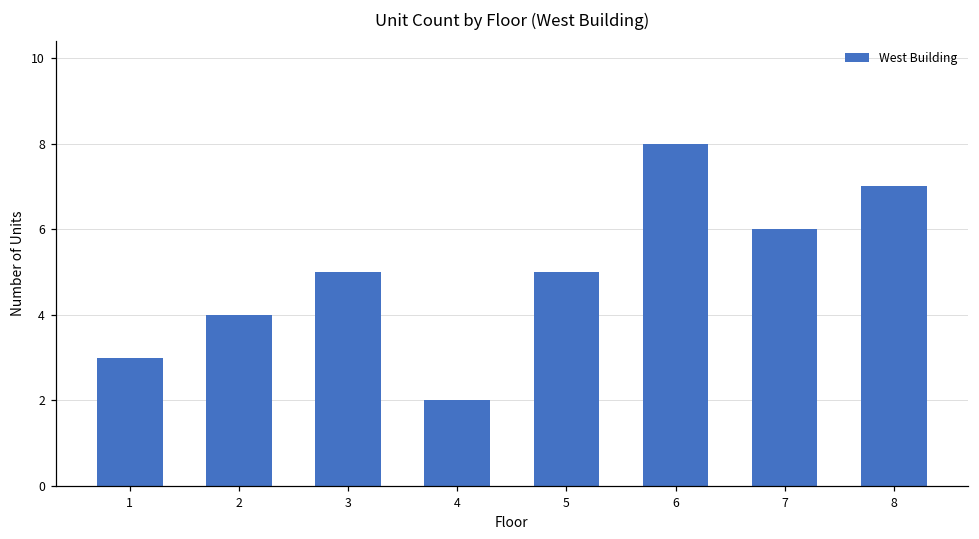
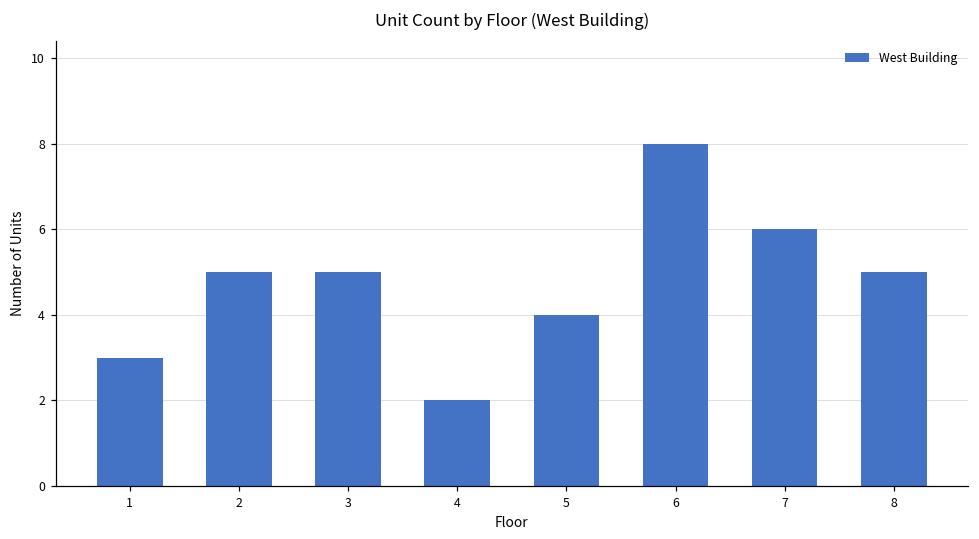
  {
    "1": 3,
-   "2": 4,
+   "2": 5,
    "3": 5,
    "4": 2,
-   "5": 5,
+   "5": 4,
    "6": 8,
    "7": 6,
-   "8": 7
+   "8": 5
  }
